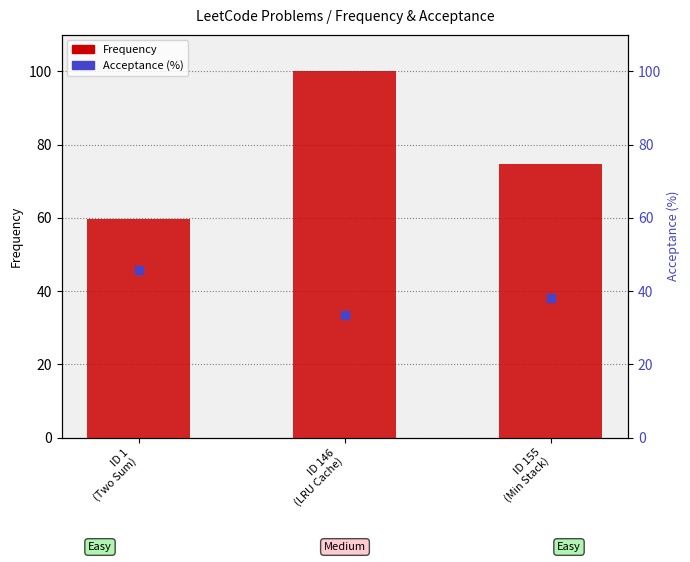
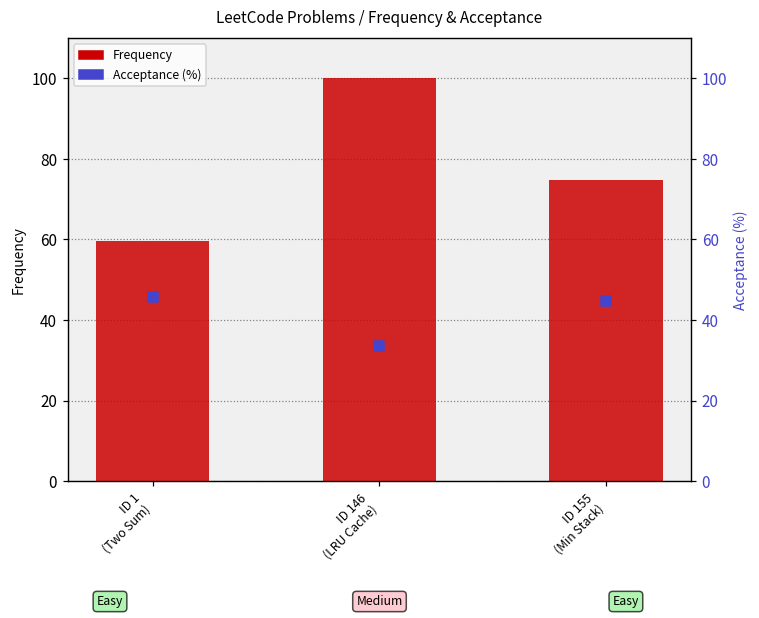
  {
    "Frequency": {
      "ID 1 (Two Sum)": 60,
      "ID 146 (LRU Cache)": 100,
      "ID 155 (Min Stack)": 75
    },
    "Acceptance (%)": {
-     "ID 155 (Min Stack)": 38
+     "ID 155 (Min Stack)": 45
    }
  }
